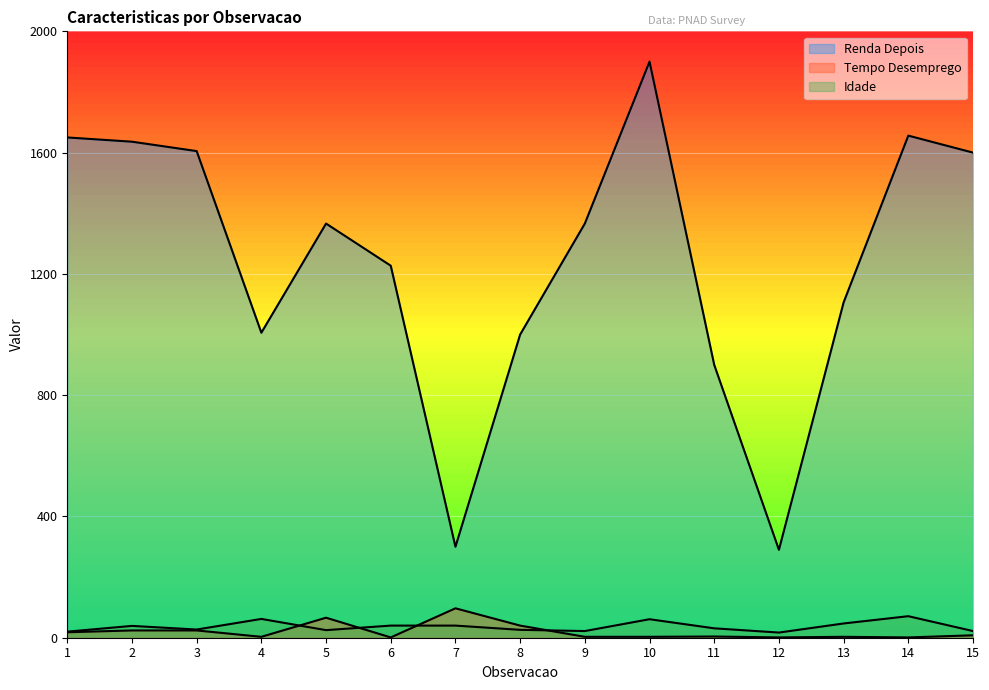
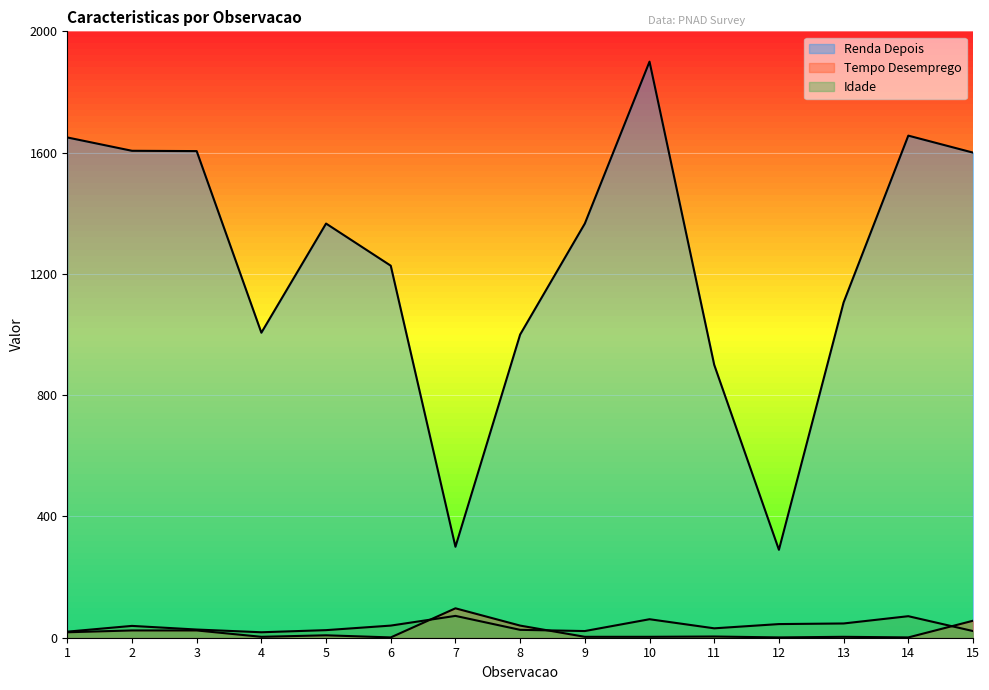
  {
    "Renda Depois": {
      "1": 1650,
-     "2": 1640,
+     "2": 1610,
      "3": 1610,
      "4": 1010,
      "5": 1370,
      "6": 1230,
      "7": 300,
      "8": 1000,
      "9": 1370,
      "10": 1900,
      "11": 900,
      "12": 290,
      "13": 1110,
      "14": 1660,
      "15": 1600
    },
    "Tempo Desemprego": {
      "2": 20,
      "4": 0,
-     "5": 70,
+     "5": 10,
      "6": 0,
      "7": 100,
      "8": 40,
      "9": 0,
      "10": 0,
      "11": 0,
      "12": 0,
      "13": 0,
      "14": 0,
-     "15": 10
+     "15": 60
    },
    "Idade": {
      "2": 40,
-     "4": 60,
+     "4": 20,
      "5": 30,
      "6": 40,
-     "7": 40,
+     "7": 70,
      "8": 30,
      "9": 20,
      "10": 60,
      "11": 30,
-     "12": 20,
+     "12": 50,
      "13": 50,
      "14": 70,
      "15": 20
    }
  }
